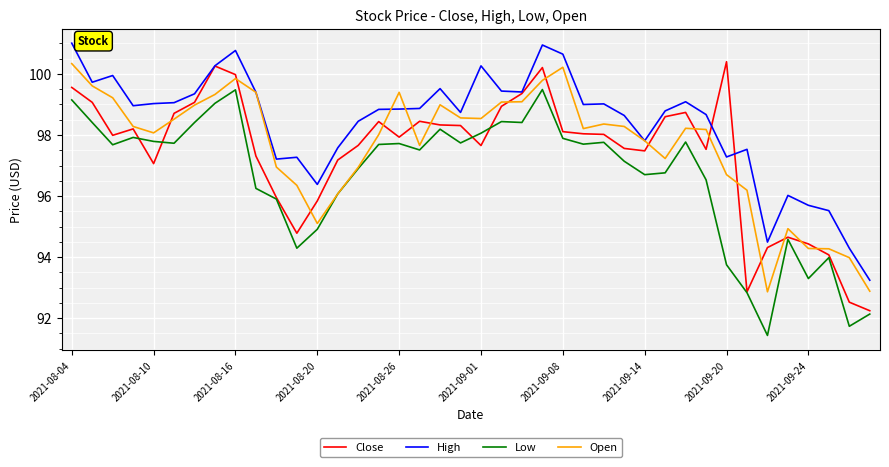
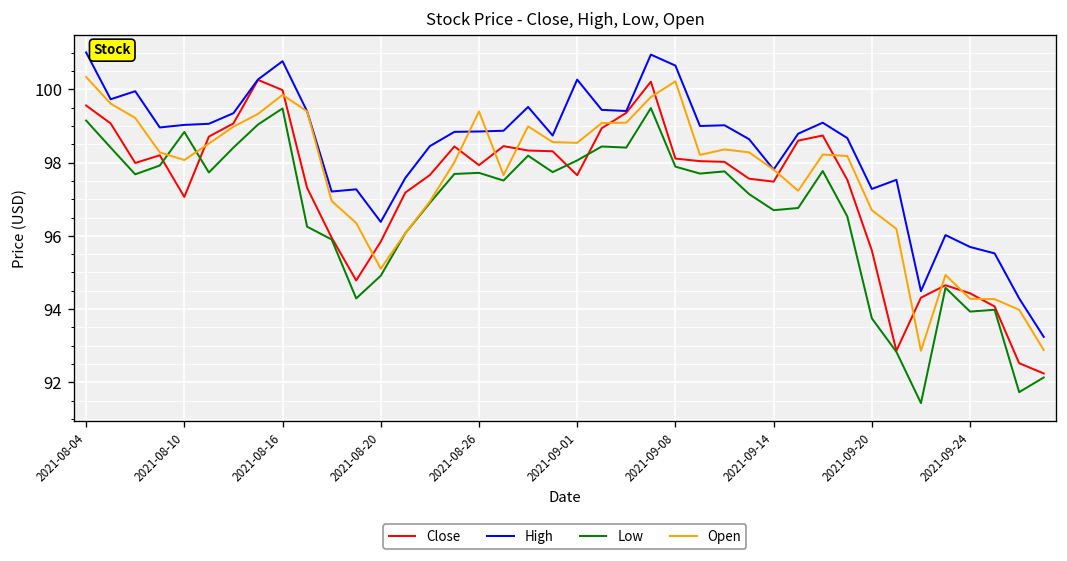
  {
    "Close": {
      "2021-08-04": 99.6,
      "2021-08-10": 97.1,
      "2021-08-16": 100.0,
      "2021-08-20": 95.8,
      "2021-08-26": 97.9,
      "2021-09-01": 97.7,
      "2021-09-08": 98.1,
      "2021-09-14": 97.5,
-     "2021-09-20": 100.4,
+     "2021-09-20": 95.6,
      "2021-09-24": 94.4
    },
    "High": {
      "2021-08-04": 101.0,
      "2021-08-10": 99.0,
      "2021-08-16": 100.8,
      "2021-08-20": 96.4,
      "2021-08-26": 98.8,
      "2021-09-01": 100.3,
      "2021-09-08": 100.7,
      "2021-09-20": 97.3,
      "2021-09-24": 95.7
    },
    "Low": {
      "2021-08-04": 99.2,
-     "2021-08-10": 97.8,
+     "2021-08-10": 98.8,
      "2021-08-16": 99.5,
      "2021-08-20": 94.9,
      "2021-08-26": 97.7,
      "2021-09-01": 98.1,
      "2021-09-08": 97.9,
      "2021-09-14": 96.7,
      "2021-09-20": 93.7,
-     "2021-09-24": 93.3
+     "2021-09-24": 93.9
    },
    "Open": {
      "2021-08-04": 100.3,
      "2021-08-10": 98.1,
      "2021-08-16": 99.8,
      "2021-08-20": 95.1,
      "2021-08-26": 99.4,
      "2021-09-01": 98.5,
      "2021-09-08": 100.2,
      "2021-09-20": 96.7,
      "2021-09-24": 94.3
    }
  }
